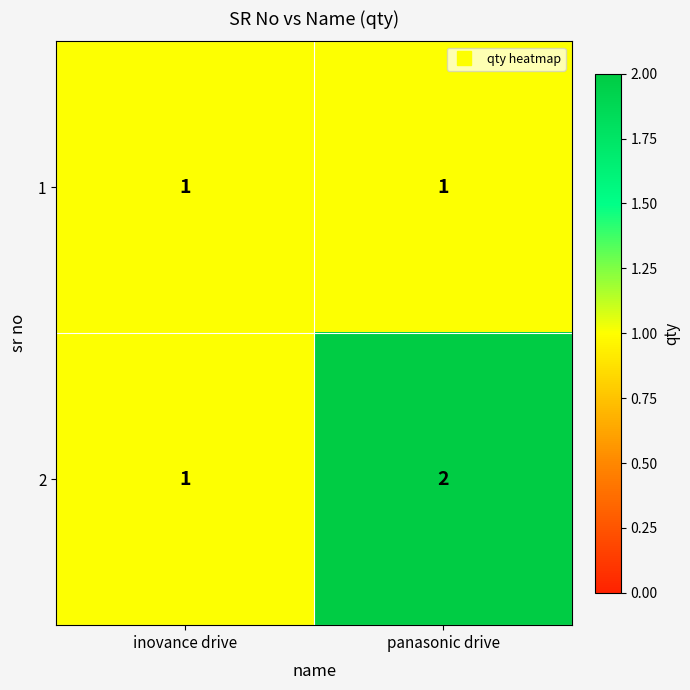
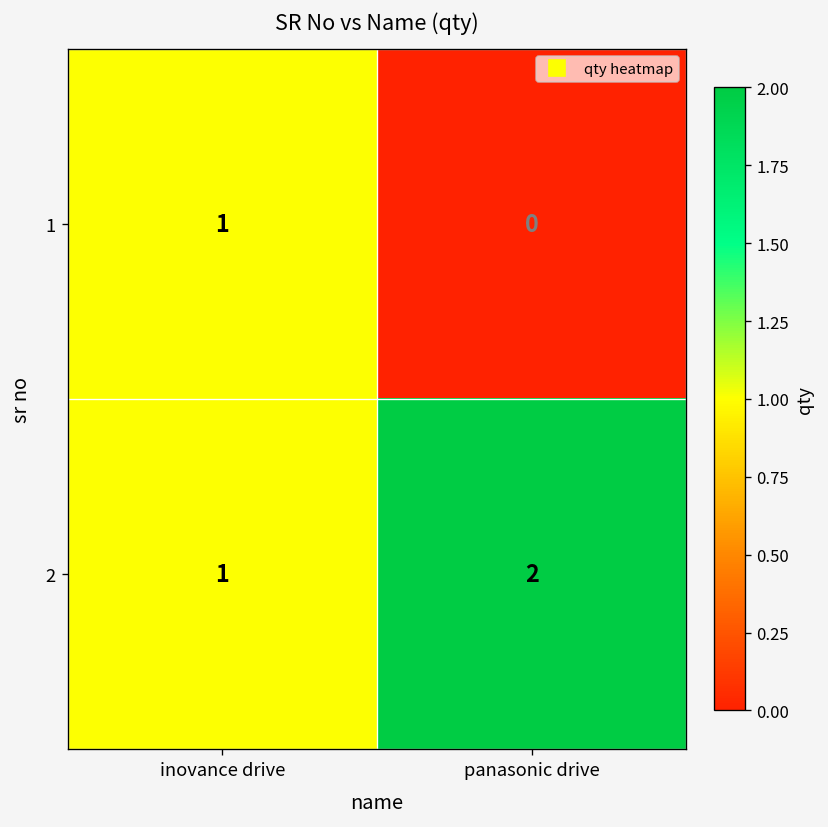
  {
    "1": {
      "inovance drive": 1,
-     "panasonic drive": 1
+     "panasonic drive": 0
    },
    "2": {
      "inovance drive": 1,
      "panasonic drive": 2
    }
  }
